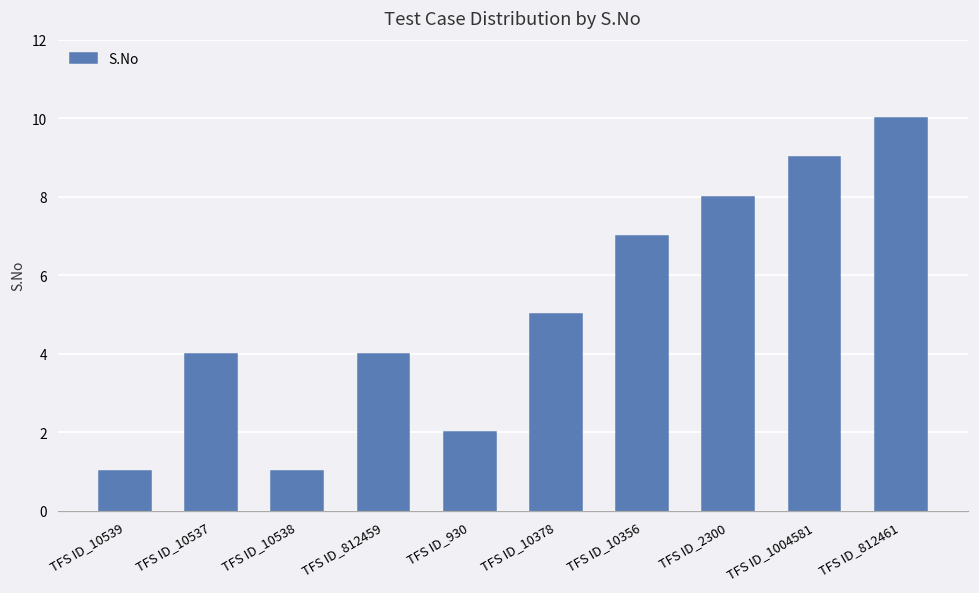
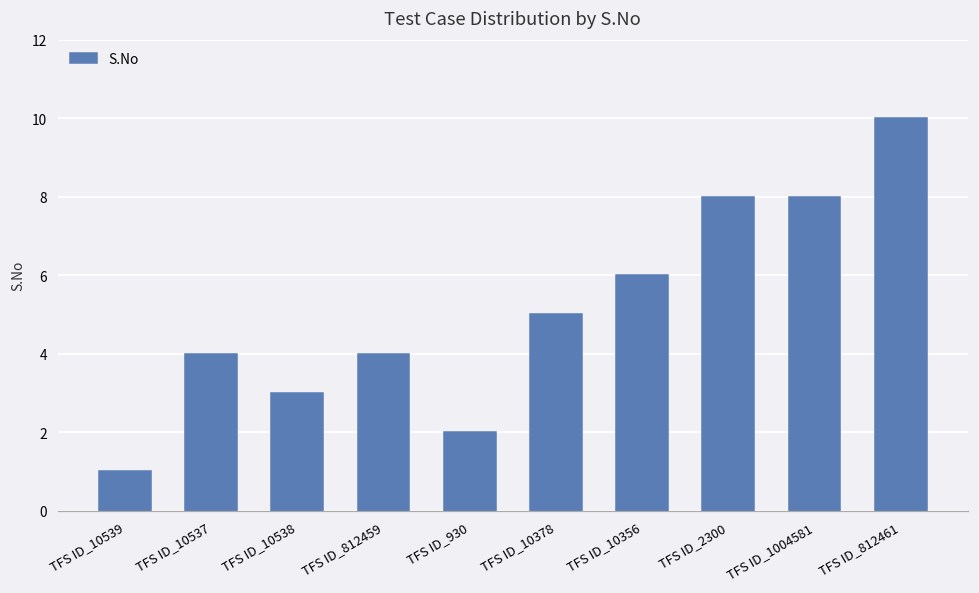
  {
    "TFS ID_10539": 1,
    "TFS ID_10537": 4,
-   "TFS ID_10538": 1,
+   "TFS ID_10538": 3,
    "TFS ID_812459": 4,
    "TFS ID_930": 2,
    "TFS ID_10378": 5,
-   "TFS ID_10356": 7,
+   "TFS ID_10356": 6,
    "TFS ID_2300": 8,
-   "TFS ID_1004581": 9,
+   "TFS ID_1004581": 8,
    "TFS ID_812461": 10
  }
